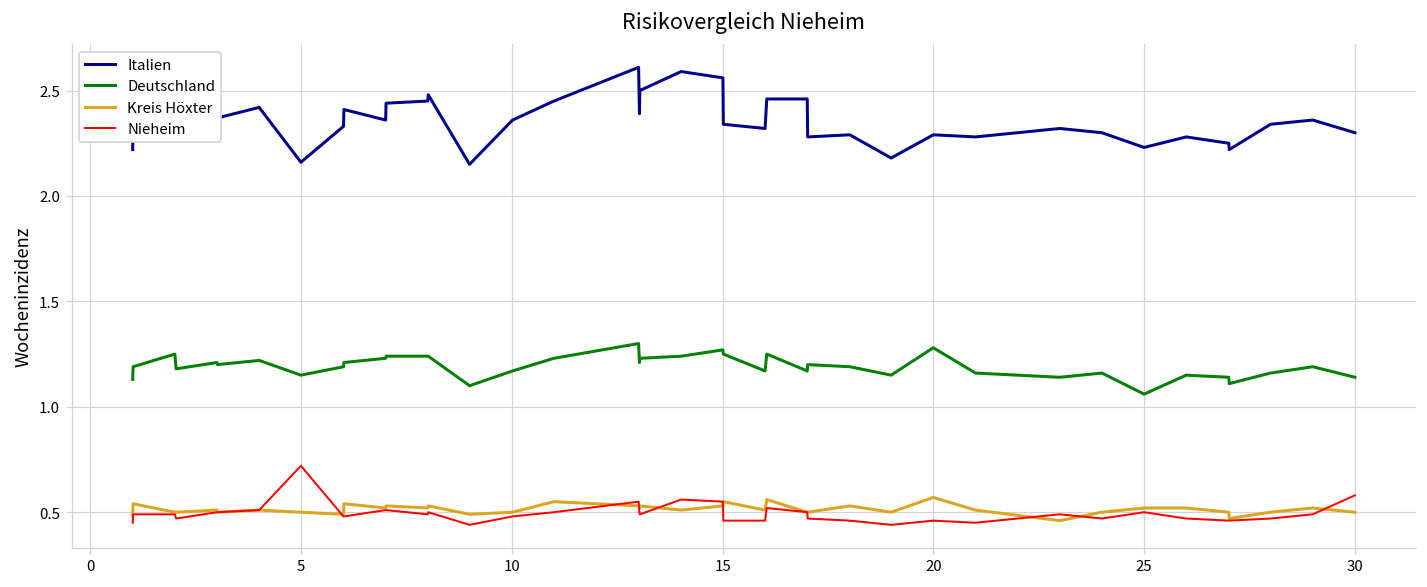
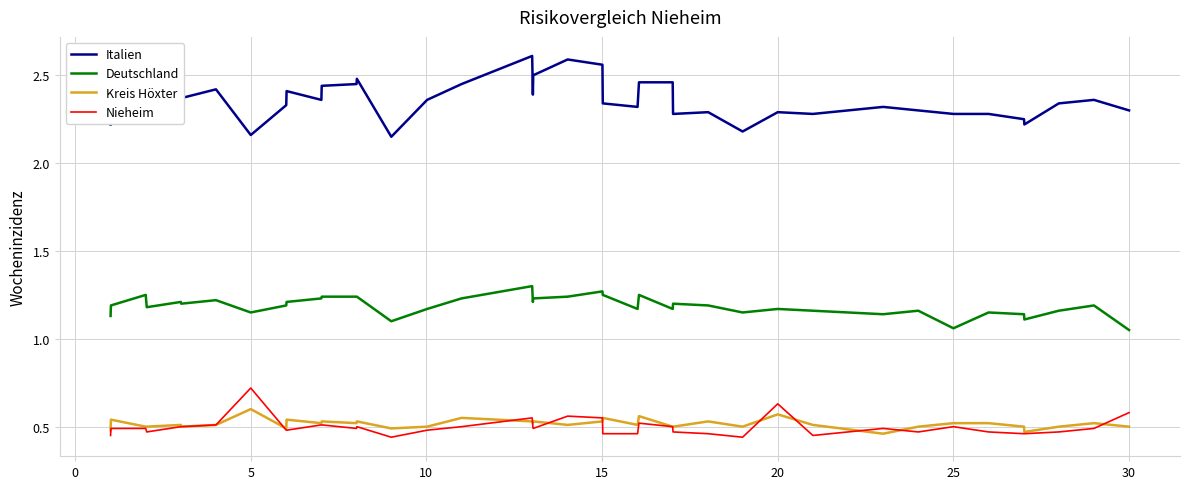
  {
    "Italien": {
      "5": 2.16,
      "20": 2.29,
-     "25": 2.23,
+     "25": 2.28,
      "30": 2.30
    },
    "Deutschland": {
      "5": 1.15,
-     "20": 1.28,
+     "20": 1.17,
      "25": 1.06,
-     "30": 1.14
+     "30": 1.05
    },
    "Kreis Höxter": {
-     "5": 0.5,
+     "5": 0.6,
      "20": 0.57,
      "25": 0.52,
      "30": 0.5
    },
    "Nieheim": {
      "5": 0.72,
-     "20": 0.46,
+     "20": 0.63,
      "25": 0.50,
      "30": 0.58
    }
  }
